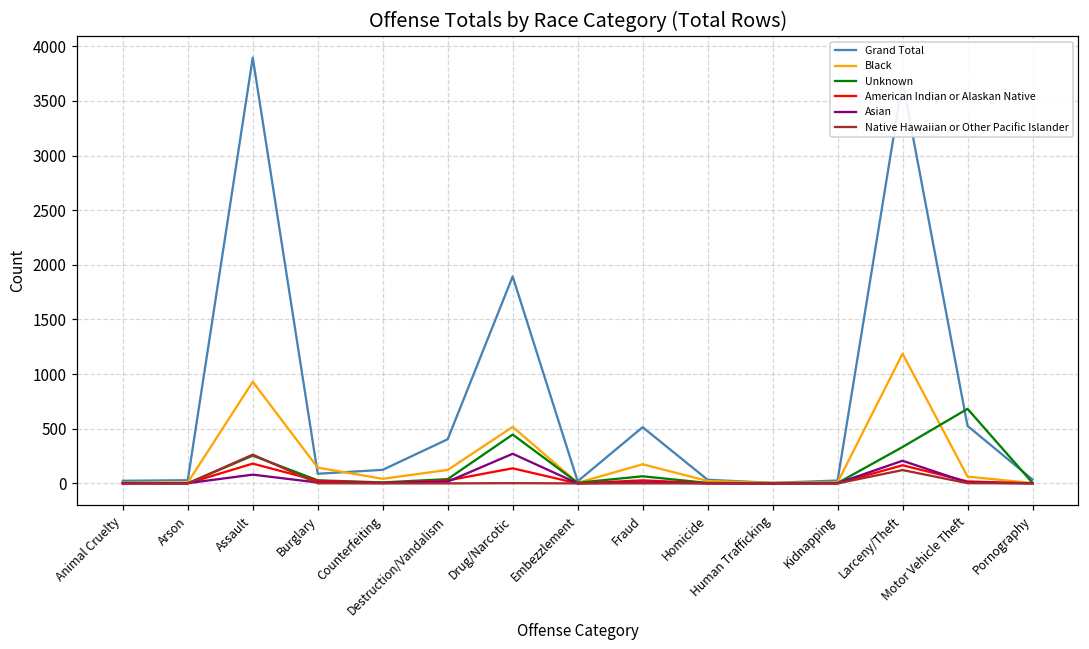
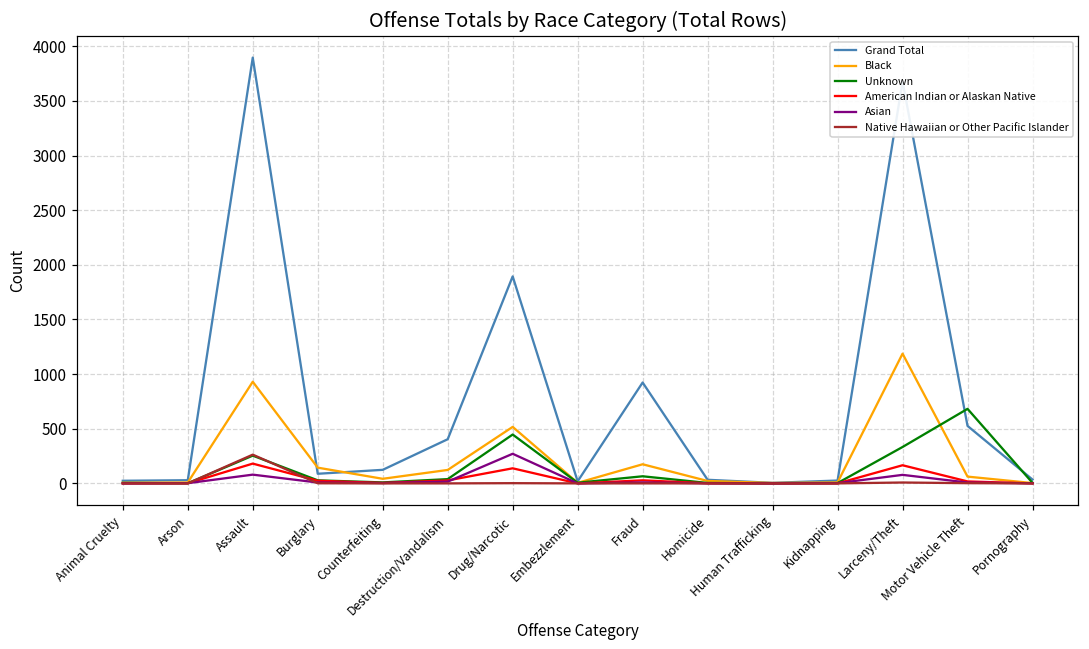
  {
    "Grand Total": {
      "Assault": 3900,
      "Burglary": 100,
      "Counterfeiting": 100,
      "Destruction/Vandalism": 400,
      "Drug/Narcotic": 1900,
-     "Fraud": 500,
+     "Fraud": 900,
      "Motor Vehicle Theft": 500,
      "Pornography": 0
    },
    "Black": {
      "Assault": 900,
      "Burglary": 100,
      "Counterfeiting": 0,
      "Destruction/Vandalism": 100,
      "Drug/Narcotic": 500,
      "Fraud": 200,
      "Larceny/Theft": 1200,
      "Motor Vehicle Theft": 100
    },
    "Unknown": {
      "Drug/Narcotic": 400,
      "Fraud": 100,
      "Larceny/Theft": 300,
      "Motor Vehicle Theft": 700
    },
    "American Indian or Alaskan Native": {
      "Assault": 200,
      "Drug/Narcotic": 100,
      "Larceny/Theft": 200
    },
    "Asian": {
      "Assault": 100,
      "Drug/Narcotic": 300,
-     "Larceny/Theft": 200
+     "Larceny/Theft": 100
    },
    "Native Hawaiian or Other Pacific Islander": {
      "Drug/Narcotic": 0,
-     "Larceny/Theft": 100
+     "Larceny/Theft": 0
    }
  }
